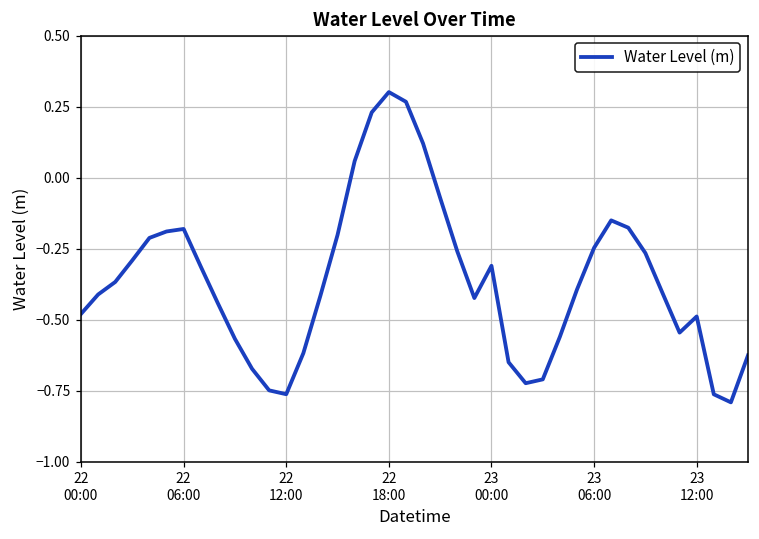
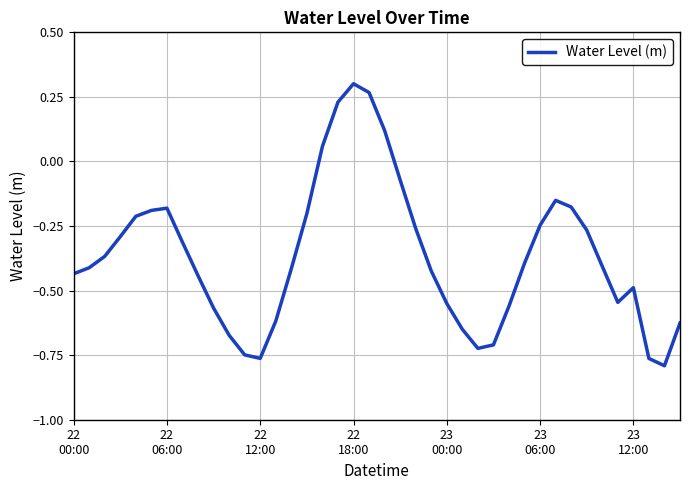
  {
-   "22 00:00": -0.48,
+   "22 00:00": -0.43,
    "22 06:00": -0.18,
    "22 12:00": -0.76,
    "22 18:00": 0.30,
-   "23 00:00": -0.31,
+   "23 00:00": -0.55,
    "23 06:00": -0.25,
    "23 12:00": -0.49
  }
